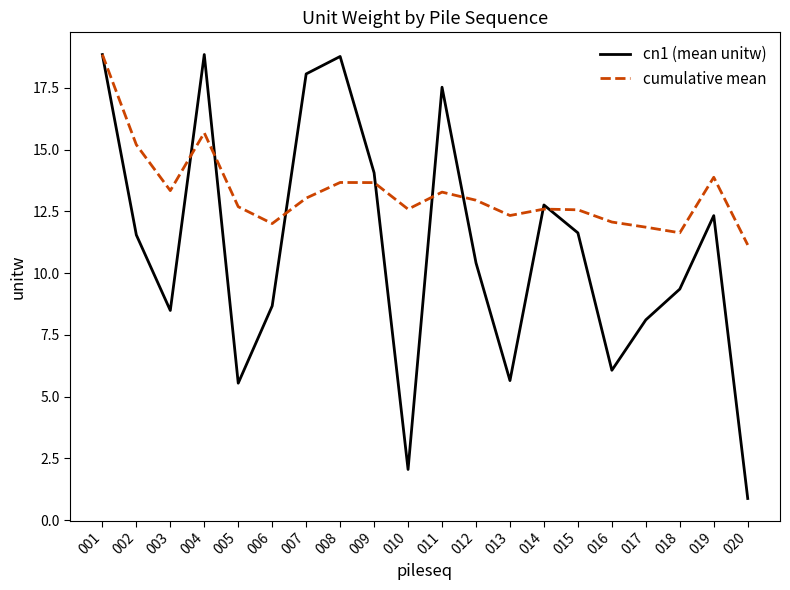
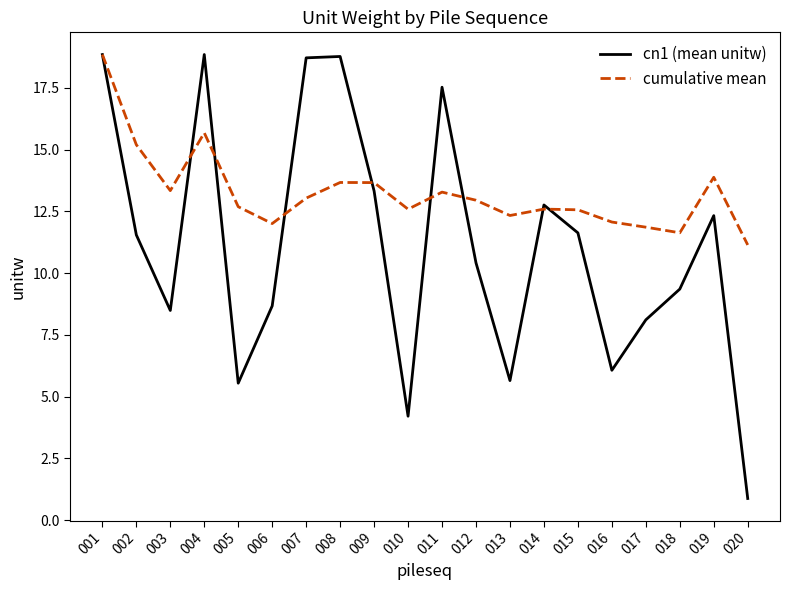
  {
    "cn1 (mean unitw)": {
      "002": 11.5,
      "003": 8.5,
      "004": 18.9,
      "005": 5.5,
      "006": 8.7,
-     "007": 18.1,
+     "007": 18.7,
      "008": 18.8,
-     "009": 14.1,
-     "010": 2.1,
+     "009": 13.3,
+     "010": 4.2,
      "011": 17.5,
      "012": 10.4,
      "013": 5.7,
      "014": 12.8,
      "015": 11.6,
      "016": 6.1,
      "017": 8.1,
      "018": 9.4,
      "019": 12.3,
      "020": 0.9
    },
    "cumulative mean": {
      "002": 15.2,
      "003": 13.3,
      "004": 15.7,
      "005": 12.7,
      "006": 12.0,
      "007": 13.0,
      "008": 13.7,
      "009": 13.7,
      "010": 12.6,
      "011": 13.3,
      "012": 13.0,
      "013": 12.3,
      "014": 12.6,
      "015": 12.6,
      "016": 12.1,
      "017": 11.9,
      "018": 11.6,
      "019": 13.9,
      "020": 11.1
    }
  }
